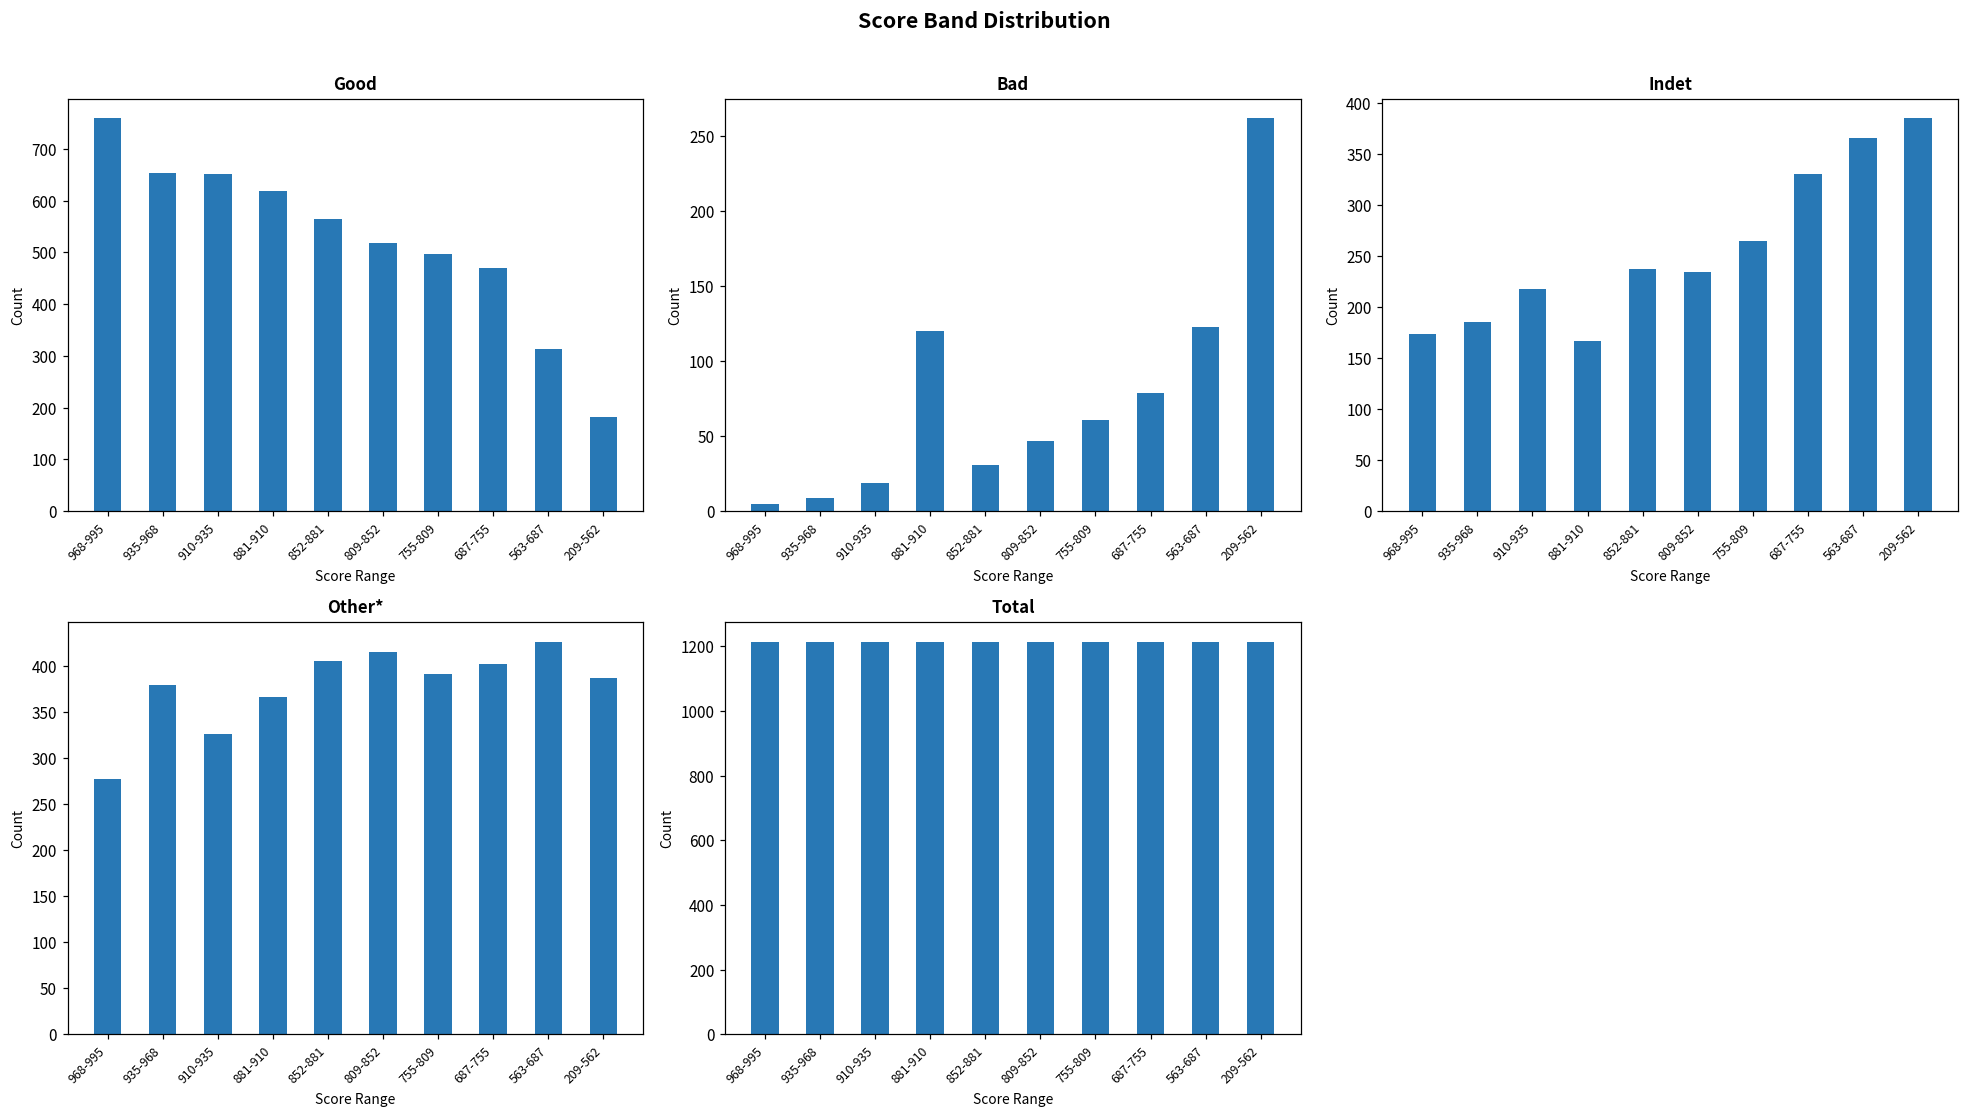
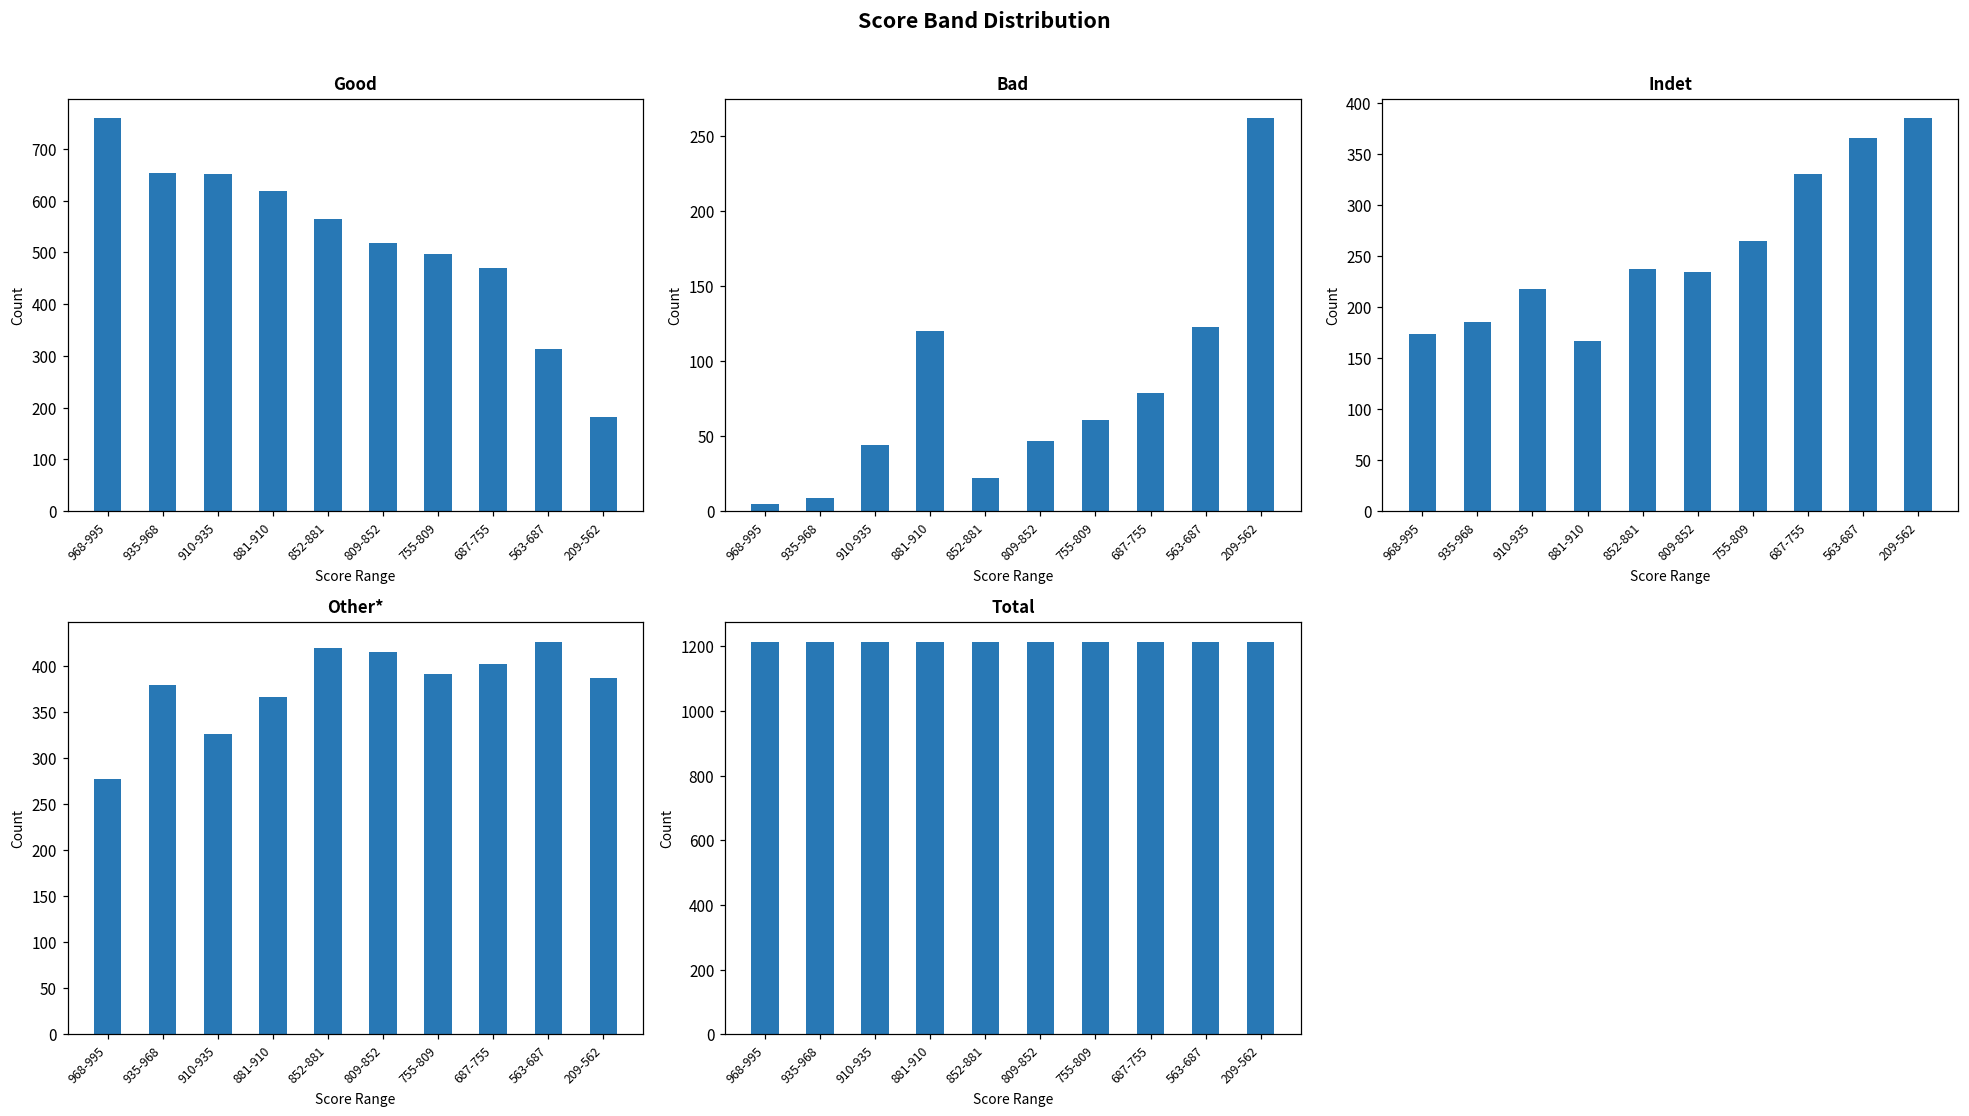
  {
    "Good": {
      "968-995": 760,
      "935-968": 650,
      "910-935": 650,
      "881-910": 620,
      "852-881": 560,
      "809-852": 520,
      "755-809": 500,
      "687-755": 470,
      "563-687": 310,
      "209-562": 180
    },
    "Bad": {
      "968-995": 5,
      "935-968": 9,
-     "910-935": 19,
+     "910-935": 44,
      "881-910": 120,
-     "852-881": 31,
+     "852-881": 22,
      "809-852": 47,
      "755-809": 61,
      "687-755": 79,
      "563-687": 123,
      "209-562": 262
    },
    "Indet": {
      "968-995": 170,
      "935-968": 190,
      "910-935": 220,
      "881-910": 170,
      "852-881": 240,
      "809-852": 230,
      "755-809": 270,
      "687-755": 330,
      "563-687": 370,
      "209-562": 390
    },
    "Other*": {
      "968-995": 280,
      "935-968": 380,
      "910-935": 330,
      "881-910": 370,
-     "852-881": 410,
+     "852-881": 420,
      "809-852": 420,
      "755-809": 390,
      "687-755": 400,
      "563-687": 430,
      "209-562": 390
    },
    "Total": {
      "968-995": 1220,
      "935-968": 1210,
      "910-935": 1220,
      "881-910": 1210,
      "852-881": 1220,
      "809-852": 1220,
      "755-809": 1210,
      "687-755": 1220,
      "563-687": 1210,
      "209-562": 1220
    }
  }
